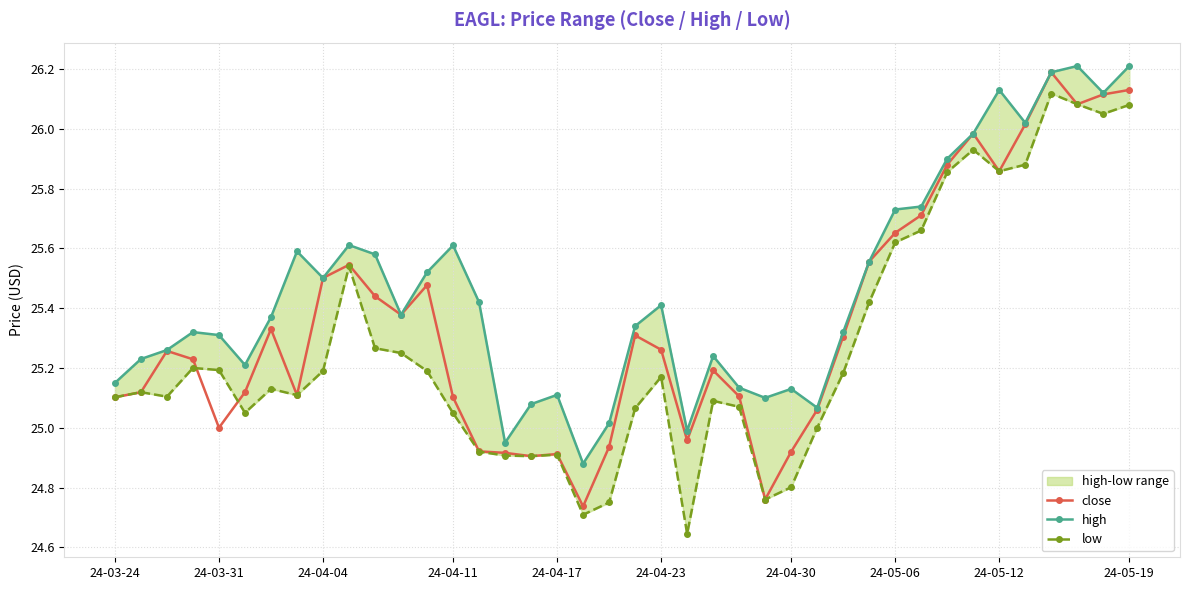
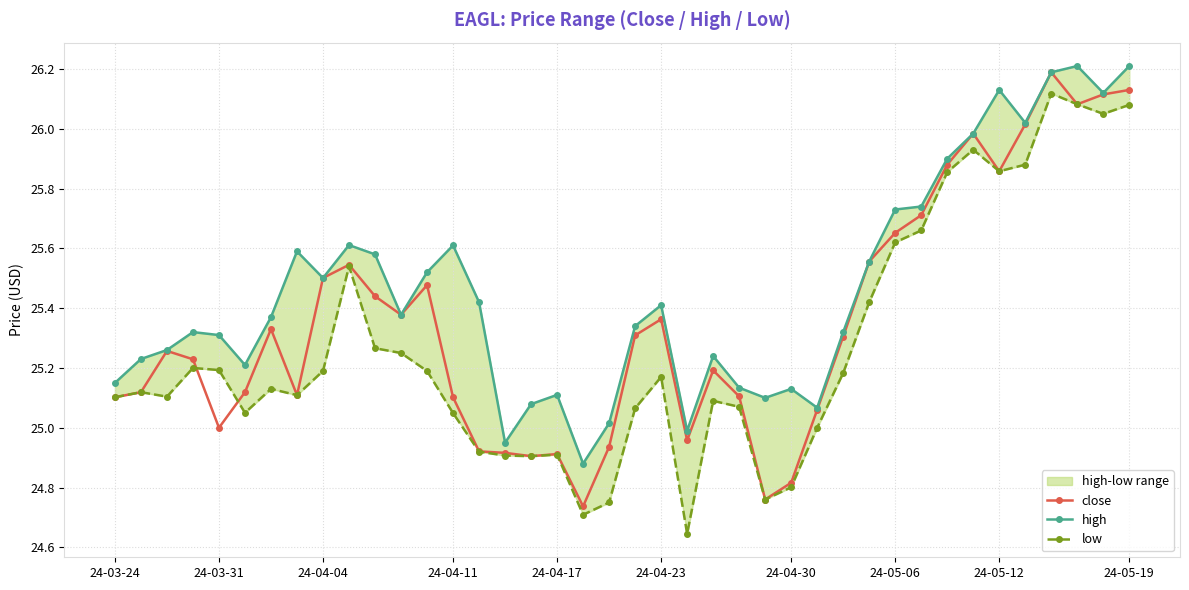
  {
    "close": {
      "24-03-31": 25.00,
      "24-04-11": 25.10,
-     "24-04-23": 25.26,
-     "24-04-30": 24.92,
+     "24-04-23": 25.36,
+     "24-04-30": 24.82,
      "24-05-06": 25.65,
      "24-05-19": 26.13
    },
    "high-low range": {
      "24-03-24": 25.15,
      "24-03-31": 25.31,
      "24-04-11": 25.61,
      "24-04-17": 25.11,
      "24-04-23": 25.41,
      "24-04-30": 25.13,
      "24-05-06": 25.73,
      "24-05-12": 26.13,
      "24-05-19": 26.21
    },
    "low": {
      "24-03-31": 25.19,
      "24-04-04": 25.19,
      "24-04-11": 25.05,
      "24-04-23": 25.17,
      "24-04-30": 24.80,
      "24-05-06": 25.62,
      "24-05-19": 26.08
    }
  }
